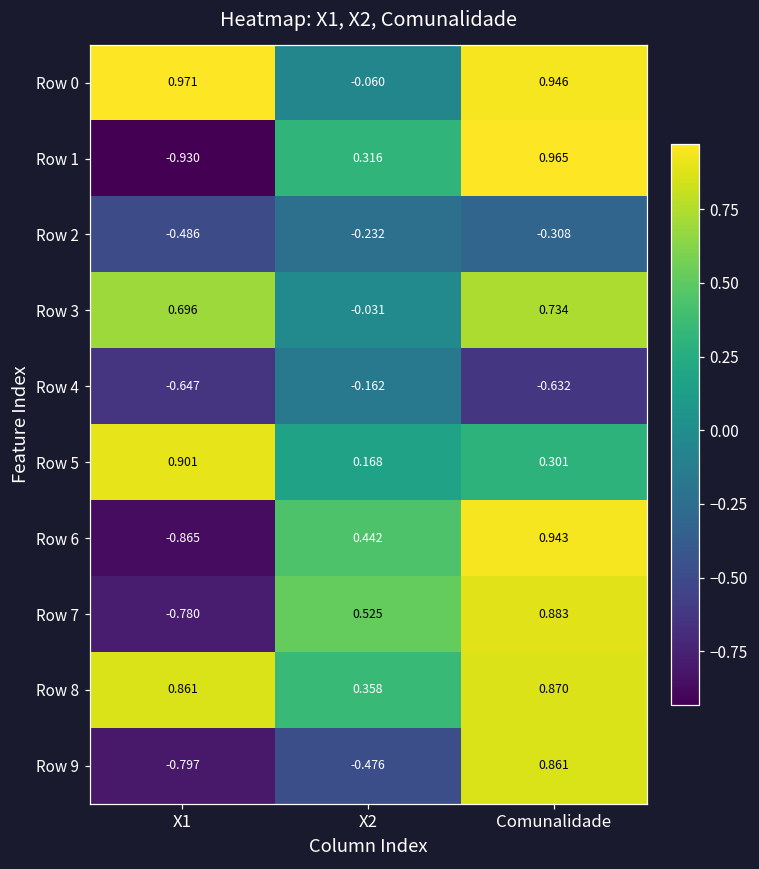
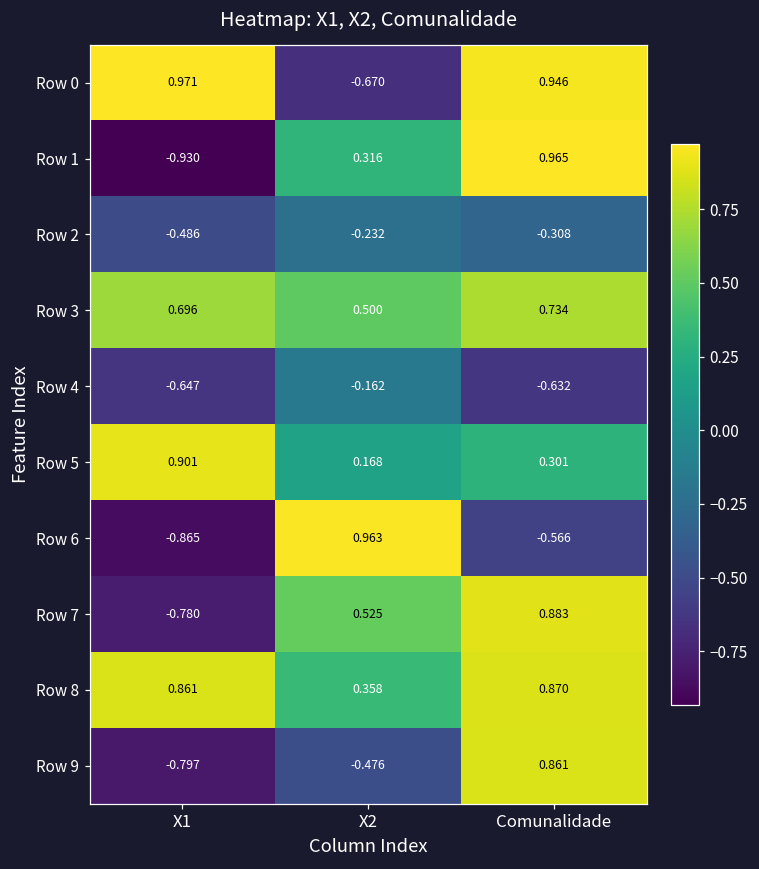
  {
    "Row 0": {
      "X1": 0.971,
-     "X2": -0.060,
+     "X2": -0.670,
      "Comunalidade": 0.946
    },
    "Row 1": {
      "X1": -0.930,
      "X2": 0.316,
      "Comunalidade": 0.965
    },
    "Row 2": {
      "X1": -0.486,
      "X2": -0.232,
      "Comunalidade": -0.308
    },
    "Row 3": {
      "X1": 0.696,
-     "X2": -0.031,
+     "X2": 0.500,
      "Comunalidade": 0.734
    },
    "Row 4": {
      "X1": -0.647,
      "X2": -0.162,
      "Comunalidade": -0.632
    },
    "Row 5": {
      "X1": 0.901,
      "X2": 0.168,
      "Comunalidade": 0.301
    },
    "Row 6": {
      "X1": -0.865,
-     "X2": 0.442,
-     "Comunalidade": 0.943
+     "X2": 0.963,
+     "Comunalidade": -0.566
    },
    "Row 7": {
      "X1": -0.780,
      "X2": 0.525,
      "Comunalidade": 0.883
    },
    "Row 8": {
      "X1": 0.861,
      "X2": 0.358,
      "Comunalidade": 0.870
    },
    "Row 9": {
      "X1": -0.797,
      "X2": -0.476,
      "Comunalidade": 0.861
    }
  }
